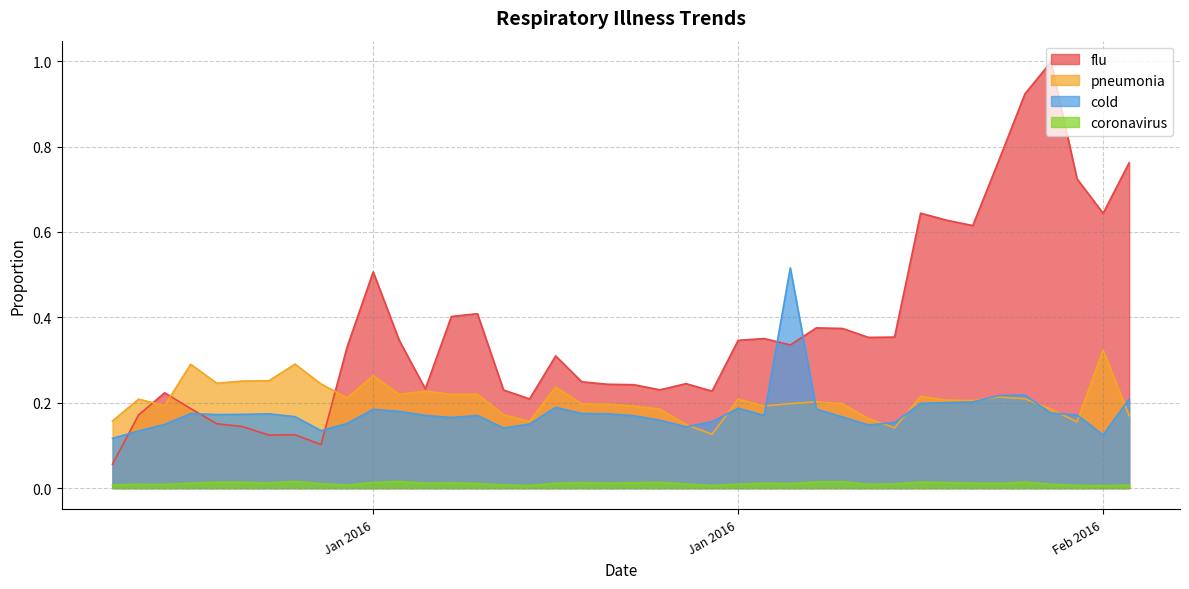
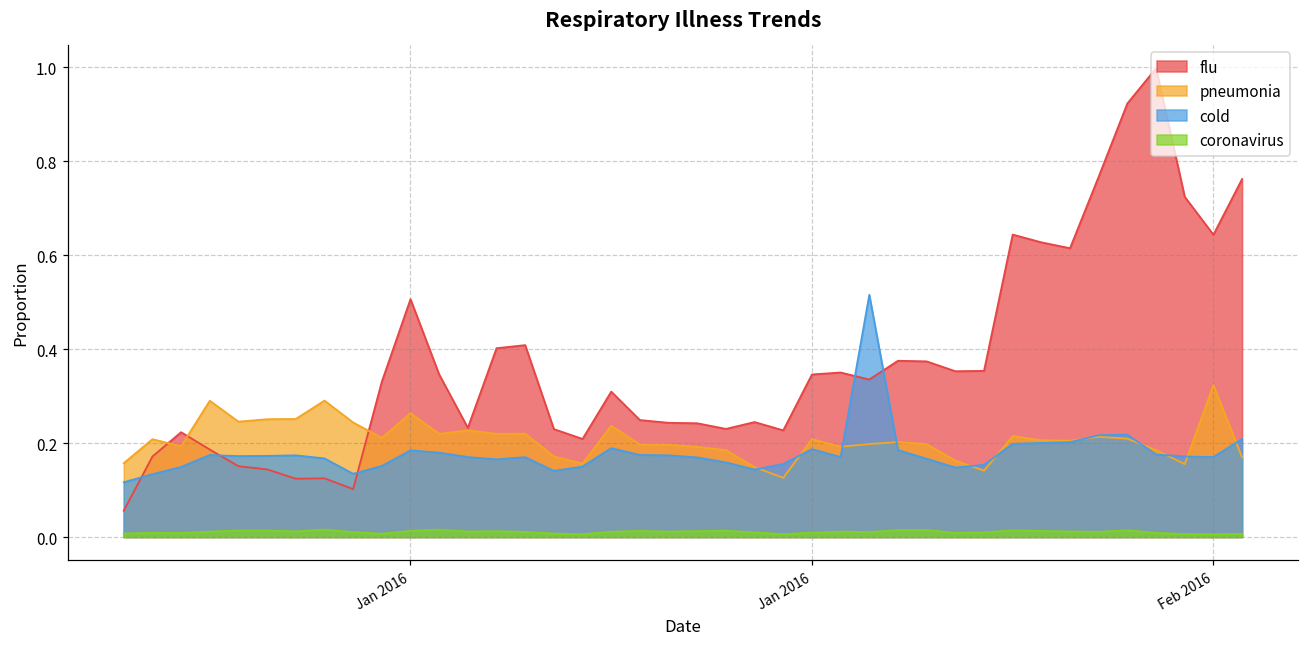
  {
    "flu": {
      "Feb 2016": 0.64
    },
    "pneumonia": {
      "Feb 2016": 0.32
    },
    "cold": {
-     "Feb 2016": 0.12
+     "Feb 2016": 0.17
    },
    "coronavirus": {
      "Feb 2016": 0.01
    }
  }
